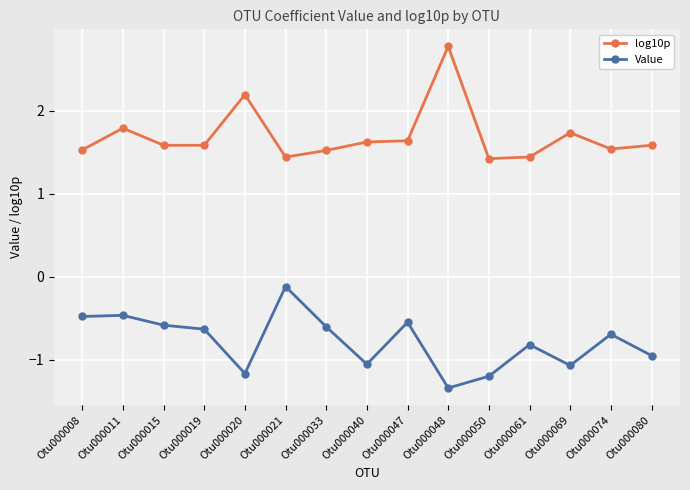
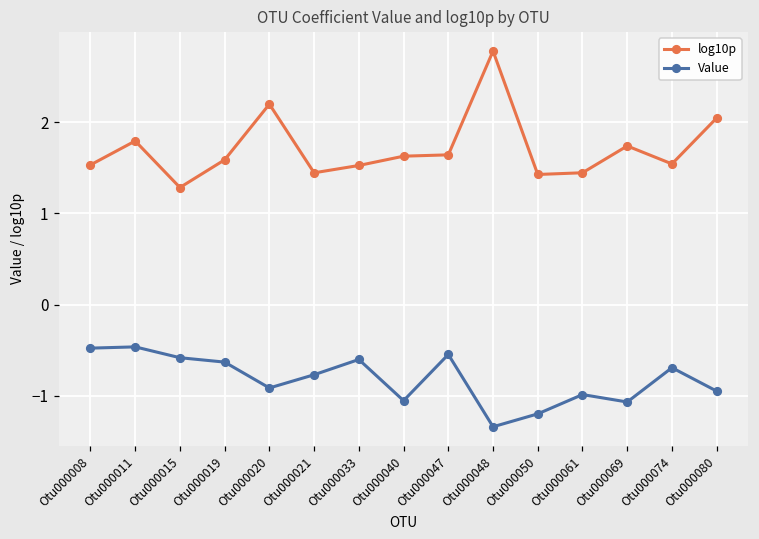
  {
    "log10p": {
      "Otu000008": 1.5,
      "Otu000011": 1.8,
-     "Otu000015": 1.6,
+     "Otu000015": 1.3,
      "Otu000019": 1.6,
      "Otu000020": 2.2,
      "Otu000021": 1.4,
      "Otu000033": 1.5,
      "Otu000040": 1.6,
      "Otu000047": 1.6,
      "Otu000048": 2.8,
      "Otu000050": 1.4,
      "Otu000061": 1.4,
      "Otu000069": 1.7,
      "Otu000074": 1.5,
-     "Otu000080": 1.6
+     "Otu000080": 2.0
    },
    "Value": {
      "Otu000008": -0.5,
      "Otu000011": -0.5,
      "Otu000015": -0.6,
      "Otu000019": -0.6,
-     "Otu000020": -1.2,
-     "Otu000021": -0.1,
+     "Otu000020": -0.9,
+     "Otu000021": -0.8,
      "Otu000033": -0.6,
      "Otu000040": -1.1,
      "Otu000047": -0.5,
      "Otu000048": -1.3,
      "Otu000050": -1.2,
-     "Otu000061": -0.8,
+     "Otu000061": -1.0,
      "Otu000069": -1.1,
      "Otu000074": -0.7,
      "Otu000080": -0.9
    }
  }
